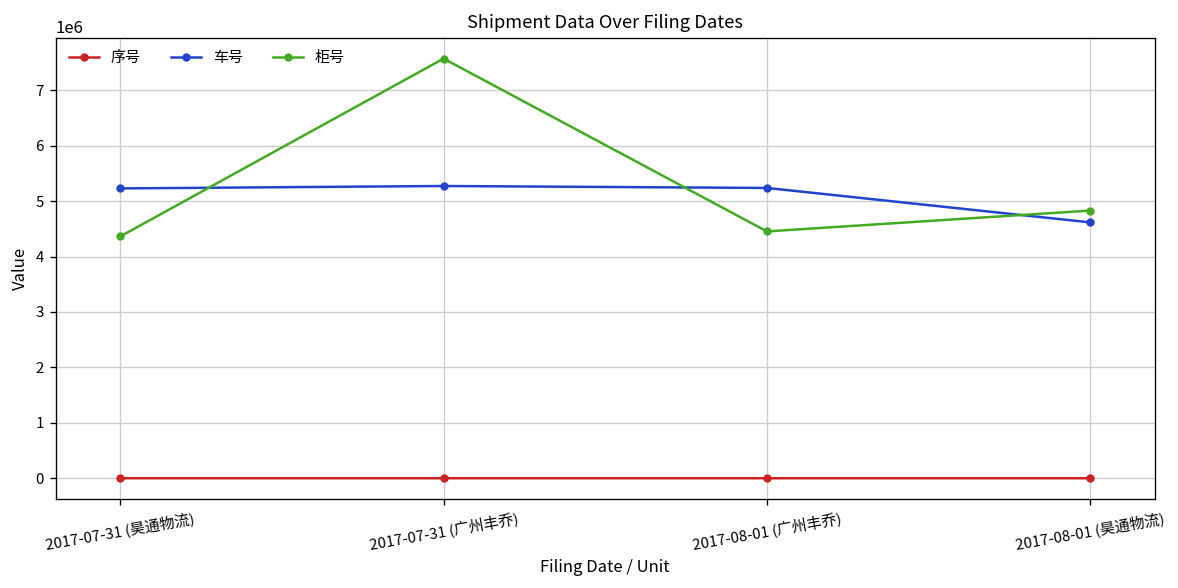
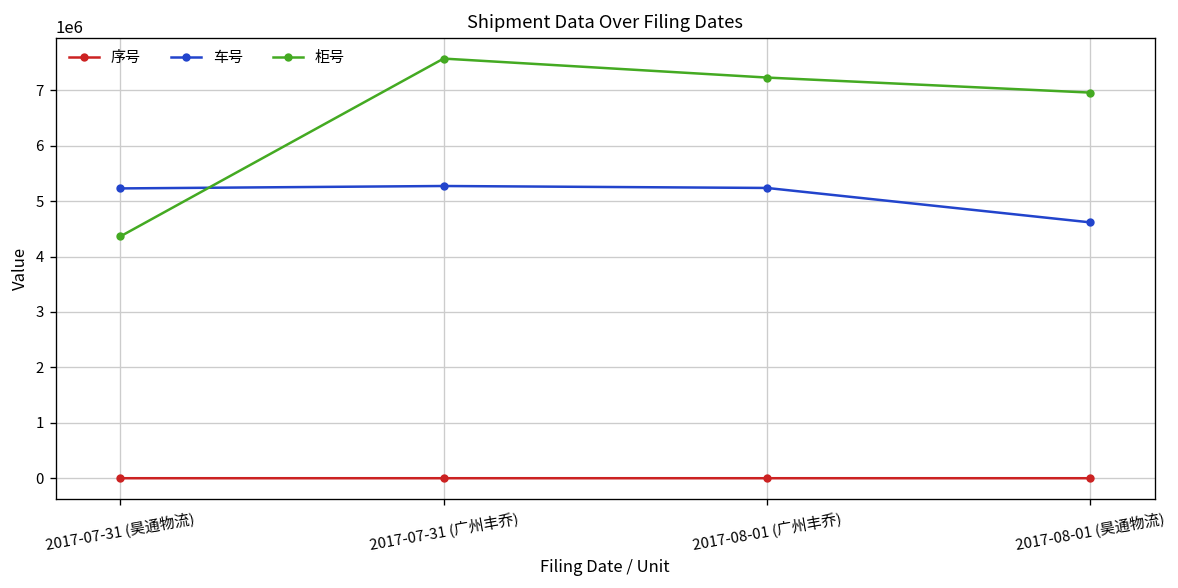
  {
    "序号": {
      "2017-07-31 (昊通物流)": 0,
      "2017-07-31 (广州丰乔)": 0,
      "2017-08-01 (广州丰乔)": 0,
      "2017-08-01 (昊通物流)": 0
    },
    "车号": {
      "2017-07-31 (昊通物流)": 5200000,
      "2017-07-31 (广州丰乔)": 5300000,
      "2017-08-01 (广州丰乔)": 5200000,
      "2017-08-01 (昊通物流)": 4600000
    },
    "柜号": {
      "2017-07-31 (昊通物流)": 4400000,
      "2017-07-31 (广州丰乔)": 7600000,
-     "2017-08-01 (广州丰乔)": 4500000,
-     "2017-08-01 (昊通物流)": 4800000
+     "2017-08-01 (广州丰乔)": 7200000,
+     "2017-08-01 (昊通物流)": 7000000
    }
  }
